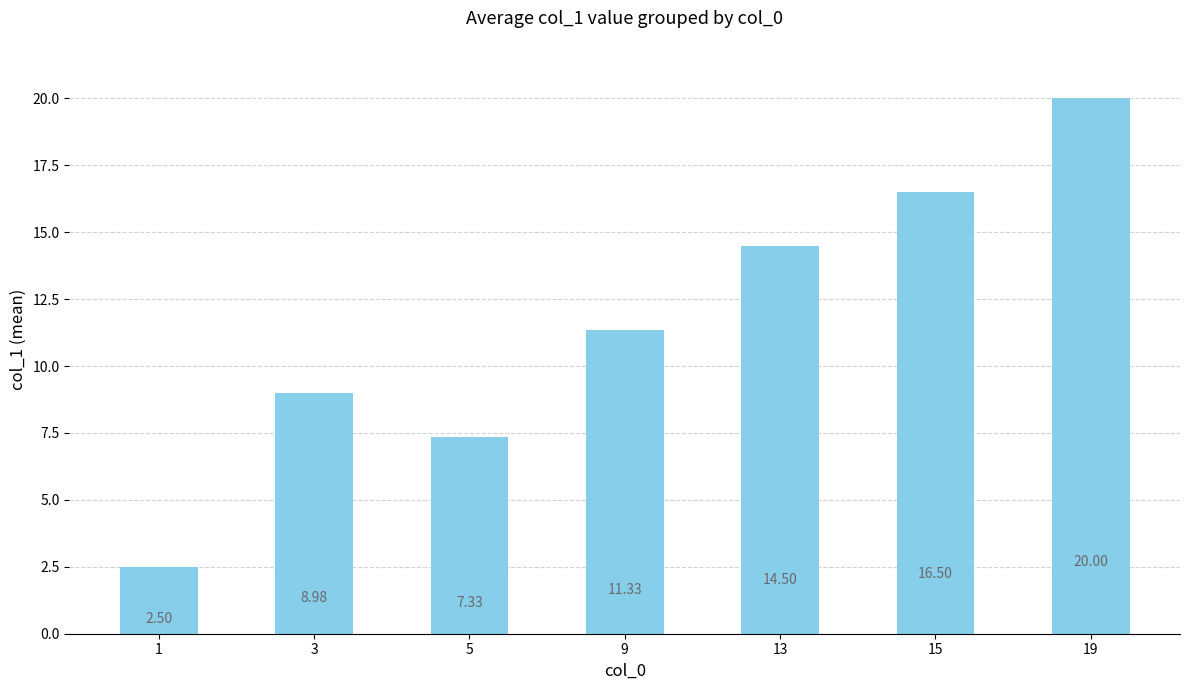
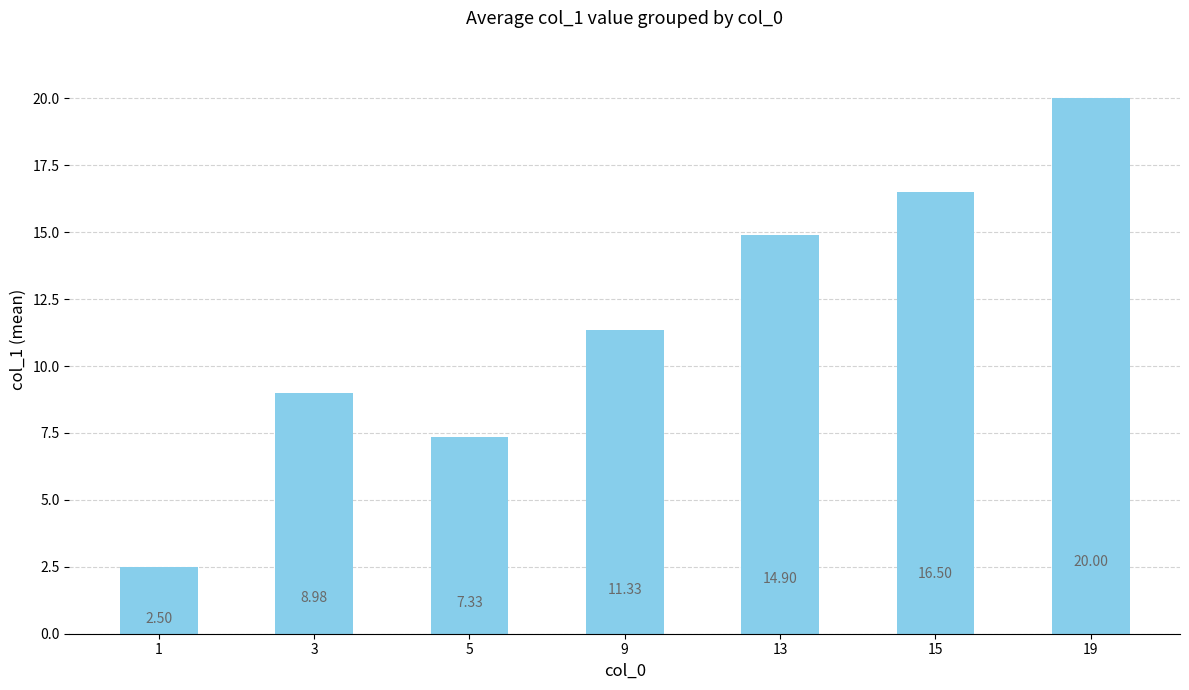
  {
    "1": 2.50,
    "3": 8.98,
    "5": 7.33,
    "9": 11.33,
-   "13": 14.50,
+   "13": 14.90,
    "15": 16.50,
    "19": 20.00
  }
